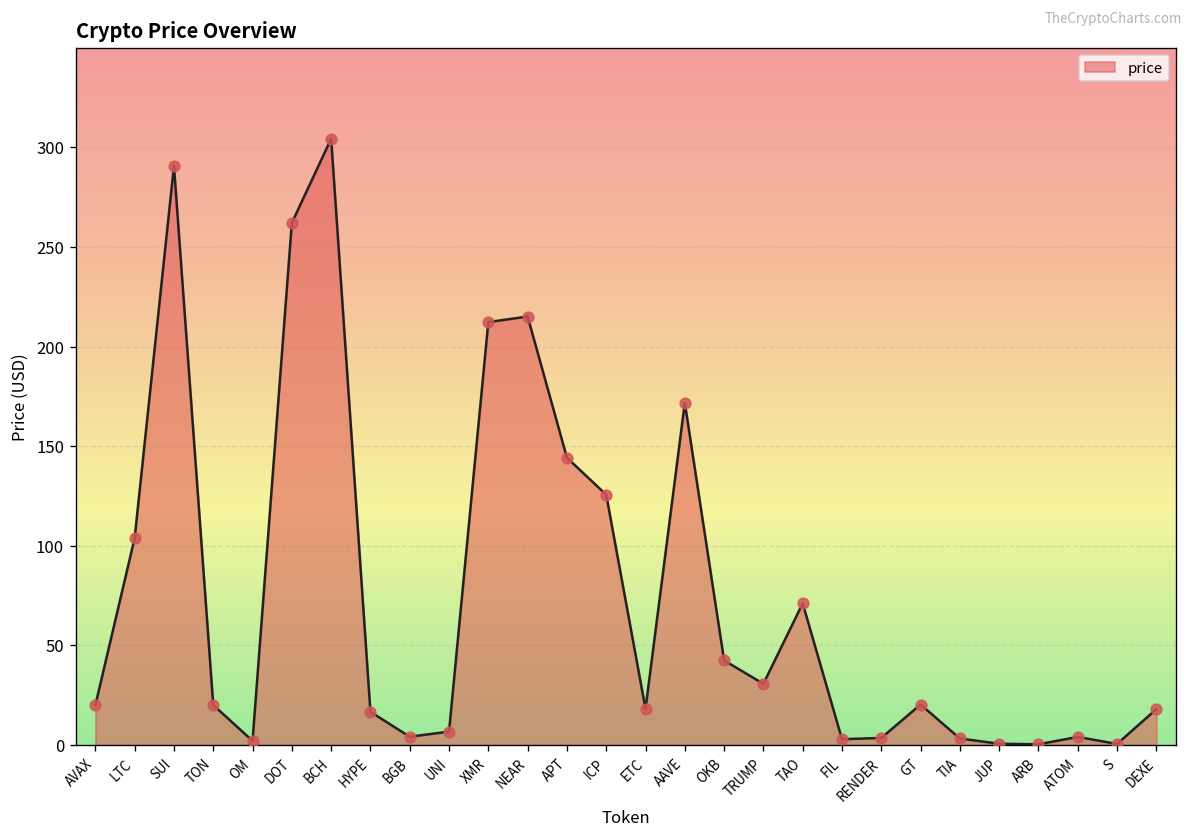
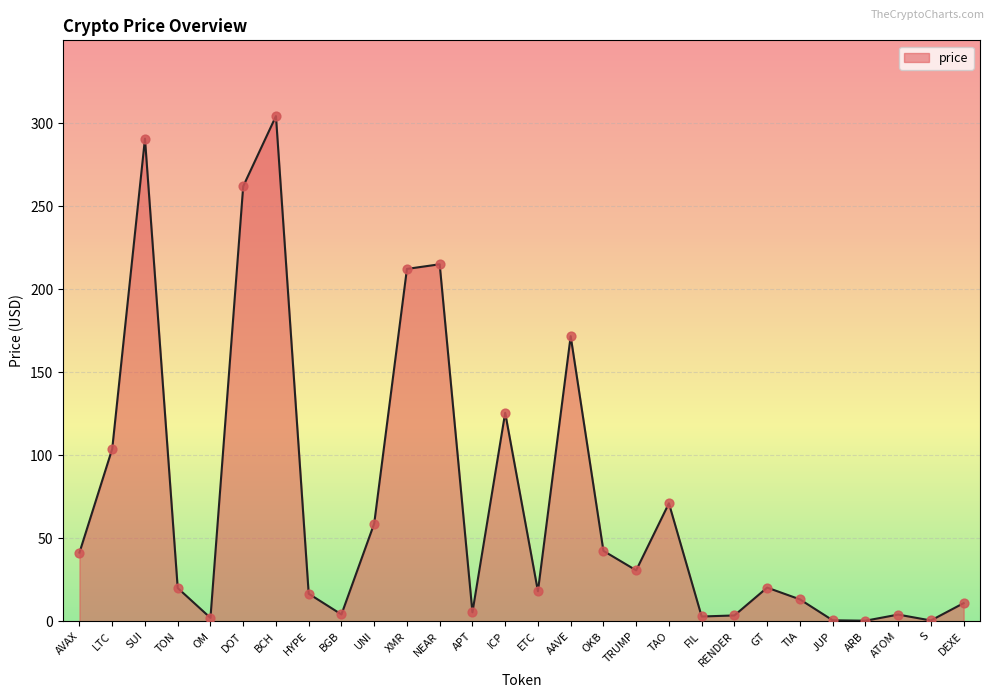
  {
-   "AVAX": 20,
+   "AVAX": 41,
    "LTC": 104,
    "SUI": 291,
    "TON": 20,
    "OM": 2,
    "DOT": 262,
    "BCH": 304,
    "HYPE": 17,
    "BGB": 4,
-   "UNI": 7,
+   "UNI": 59,
    "XMR": 212,
    "NEAR": 215,
-   "APT": 144,
+   "APT": 5,
    "ICP": 126,
    "ETC": 18,
    "AAVE": 172,
    "OKB": 42,
    "TRUMP": 31,
    "TAO": 71,
    "FIL": 3,
    "RENDER": 4,
    "GT": 20,
-   "TIA": 3,
+   "TIA": 13,
    "JUP": 1,
    "ARB": 0,
    "ATOM": 4,
    "S": 1,
-   "DEXE": 18
+   "DEXE": 11
  }
